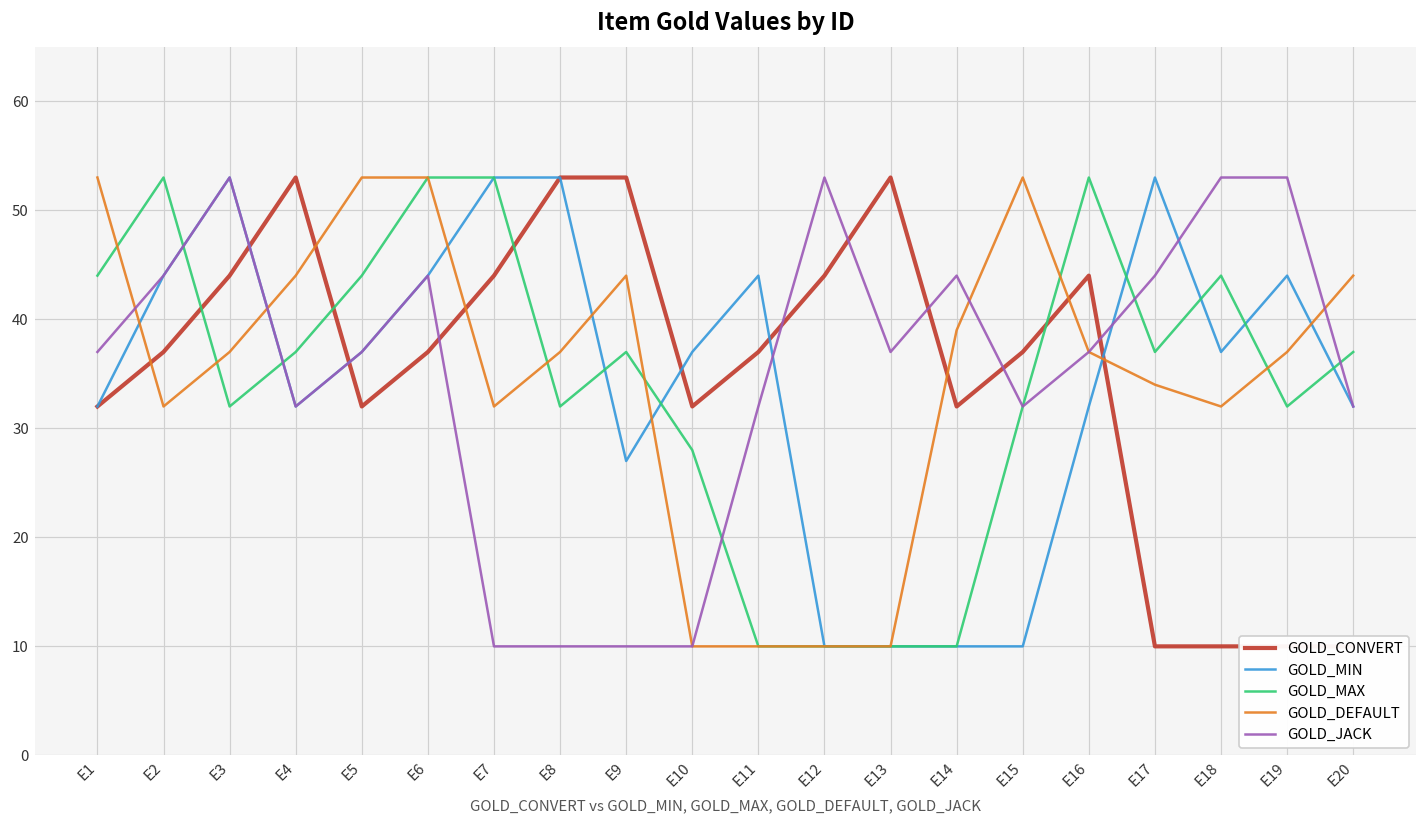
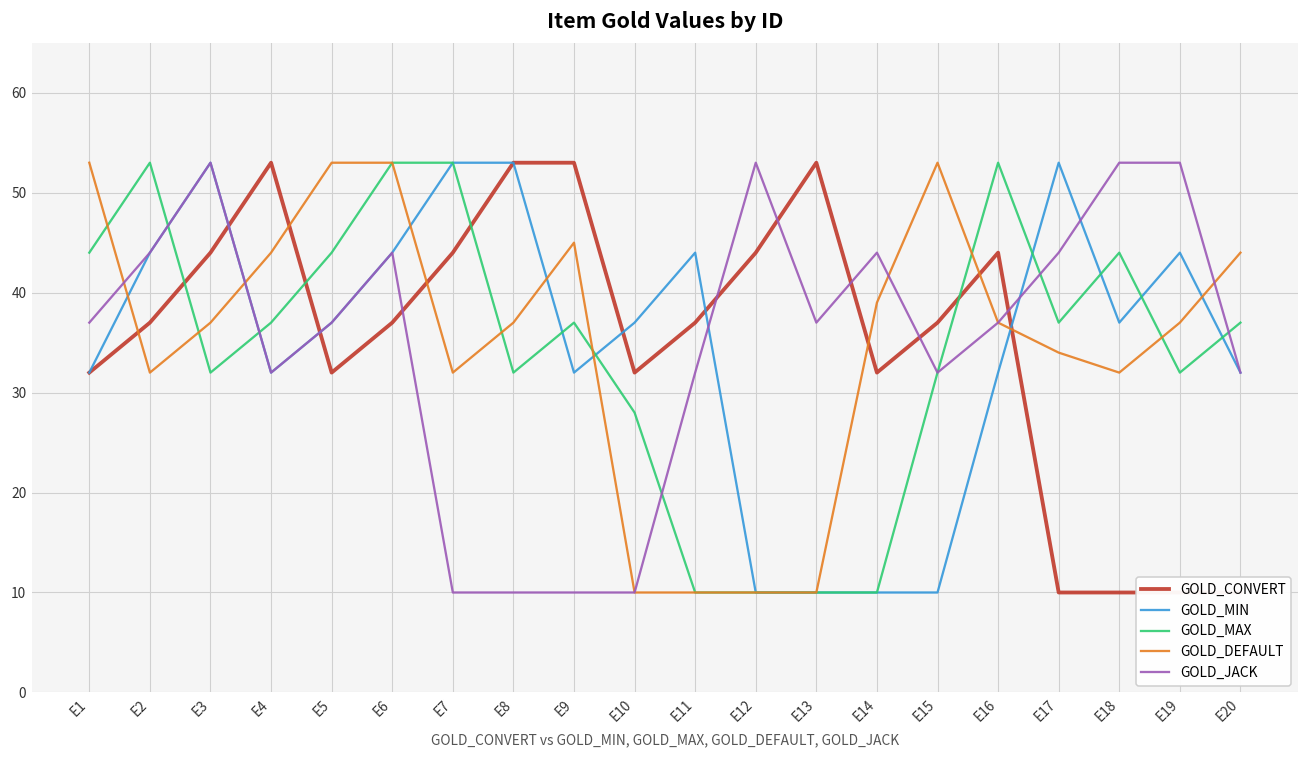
  {
    "GOLD_CONVERT": {
      "E2": 37,
      "E3": 44,
      "E4": 53,
      "E5": 32,
      "E6": 37,
      "E7": 44,
      "E9": 53,
      "E10": 32,
      "E11": 37,
      "E12": 44,
      "E13": 53,
      "E14": 32,
      "E15": 37,
      "E16": 44,
      "E17": 10,
      "E18": 10
    },
    "GOLD_MIN": {
-     "E9": 27,
+     "E9": 32,
      "E10": 37,
      "E11": 44,
      "E15": 10,
      "E16": 32,
      "E17": 53,
      "E18": 37,
      "E19": 44
    },
    "GOLD_MAX": {
      "E1": 44,
      "E2": 53,
      "E3": 32,
      "E4": 37,
      "E5": 44,
      "E8": 32,
      "E9": 37,
      "E10": 28,
      "E16": 53,
      "E17": 37,
      "E18": 44,
      "E19": 32,
      "E20": 37
    },
    "GOLD_DEFAULT": {
      "E1": 53,
      "E2": 32,
      "E3": 37,
      "E4": 44,
      "E5": 53,
      "E7": 32,
      "E8": 37,
-     "E9": 44,
+     "E9": 45,
      "E14": 39,
      "E15": 53,
      "E17": 34,
      "E18": 32,
      "E19": 37,
      "E20": 44
    },
    "GOLD_JACK": {
      "E1": 37,
      "E7": 10,
      "E8": 10,
      "E9": 10,
      "E11": 32,
      "E12": 53,
      "E13": 37,
      "E14": 44,
      "E17": 44,
      "E18": 53,
      "E19": 53
    }
  }
